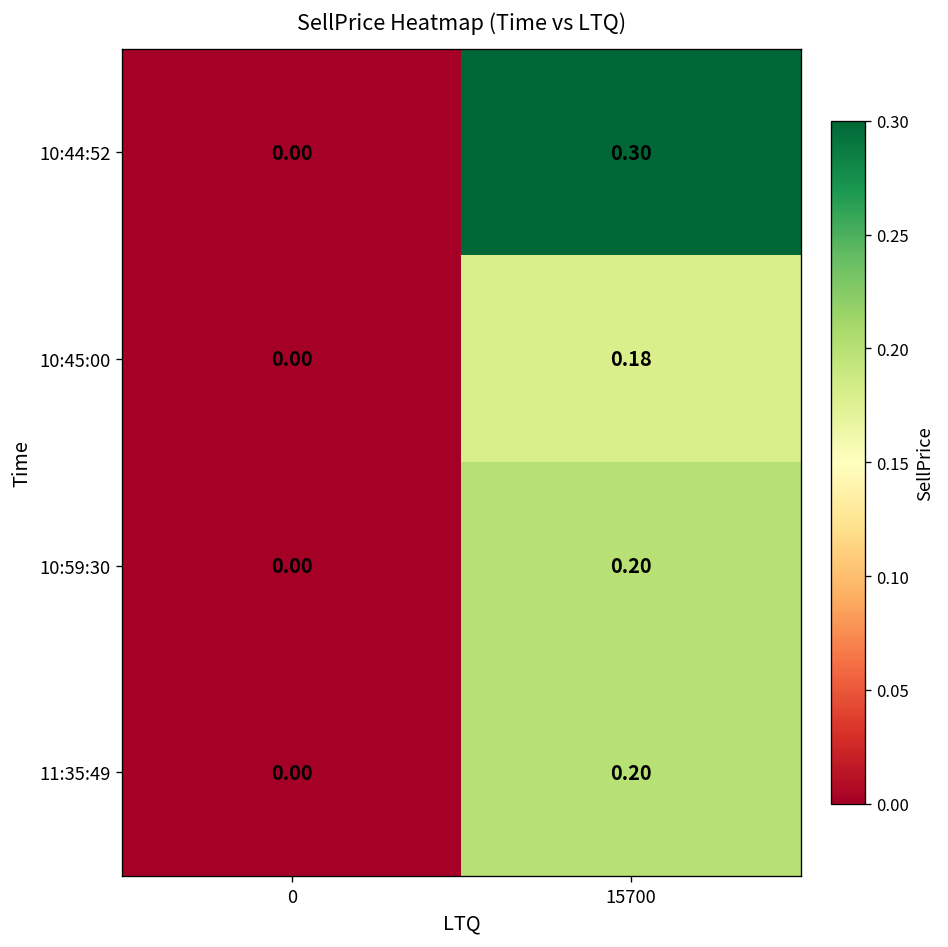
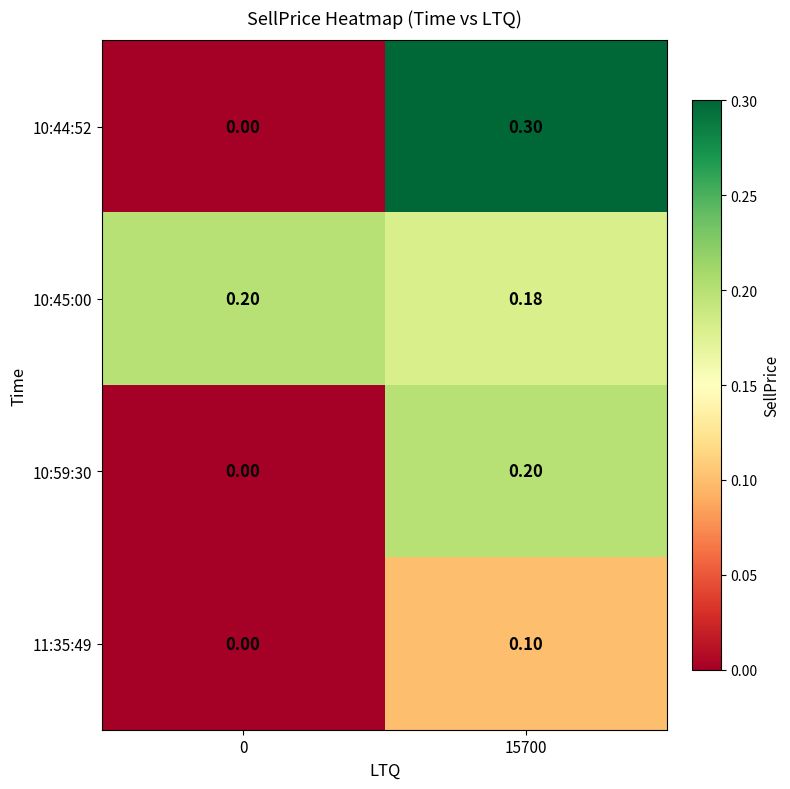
  {
    "10:44:52": {
      "0": 0.00,
      "15700": 0.30
    },
    "10:45:00": {
-     "0": 0.00,
+     "0": 0.20,
      "15700": 0.18
    },
    "10:59:30": {
      "0": 0.00,
      "15700": 0.20
    },
    "11:35:49": {
      "0": 0.00,
-     "15700": 0.20
+     "15700": 0.10
    }
  }
